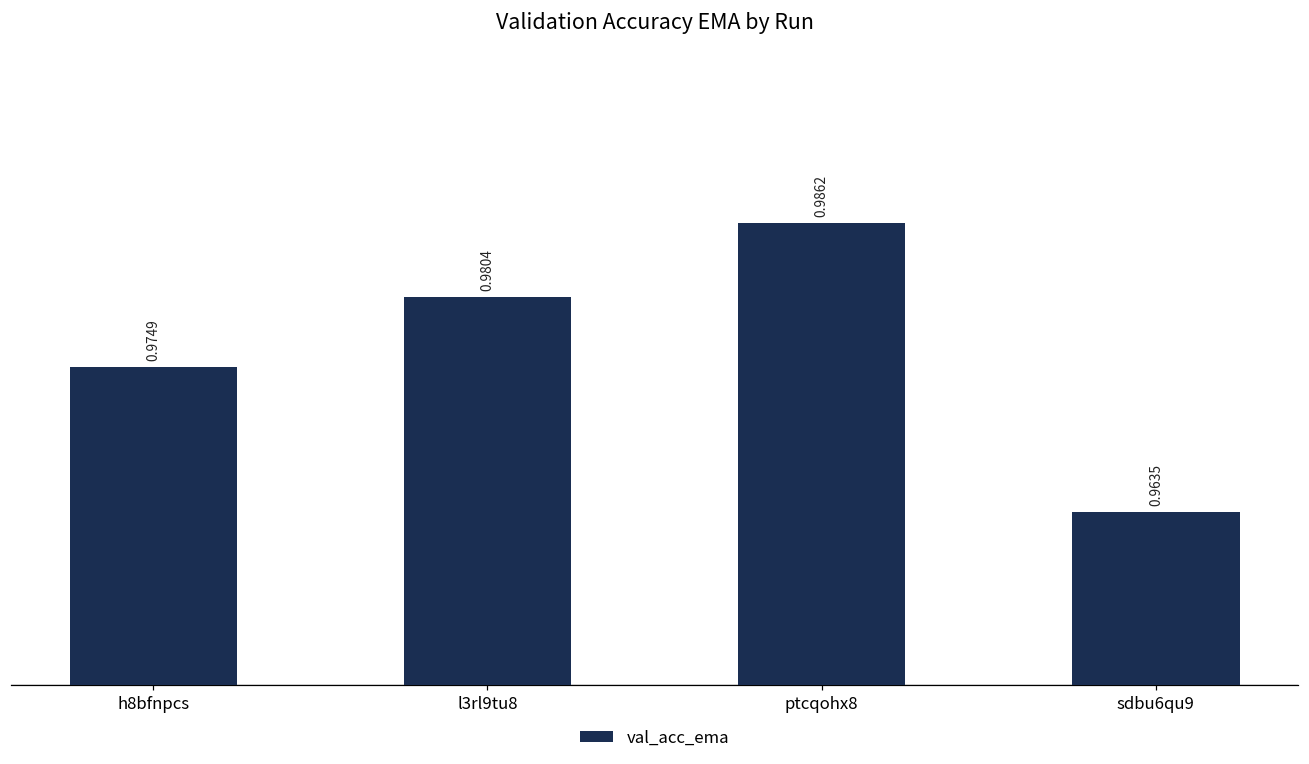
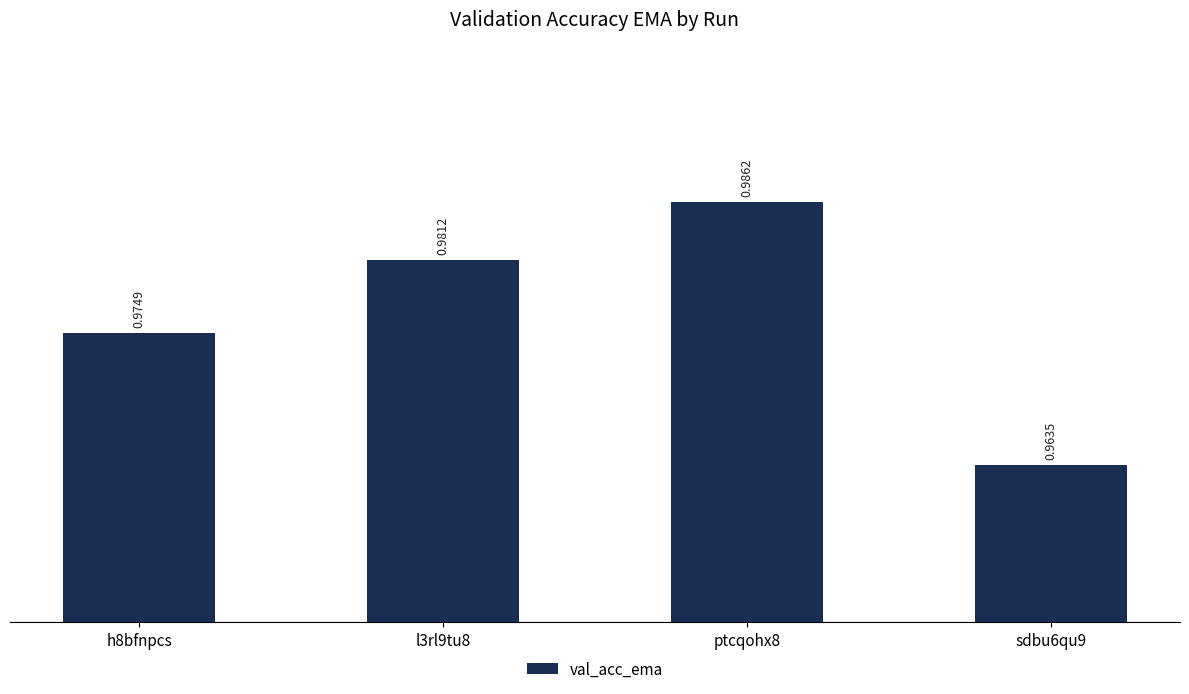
  {
    "h8bfnpcs": 0.9749,
-   "l3rl9tu8": 0.9804,
+   "l3rl9tu8": 0.9812,
    "ptcqohx8": 0.9862,
    "sdbu6qu9": 0.9635
  }
